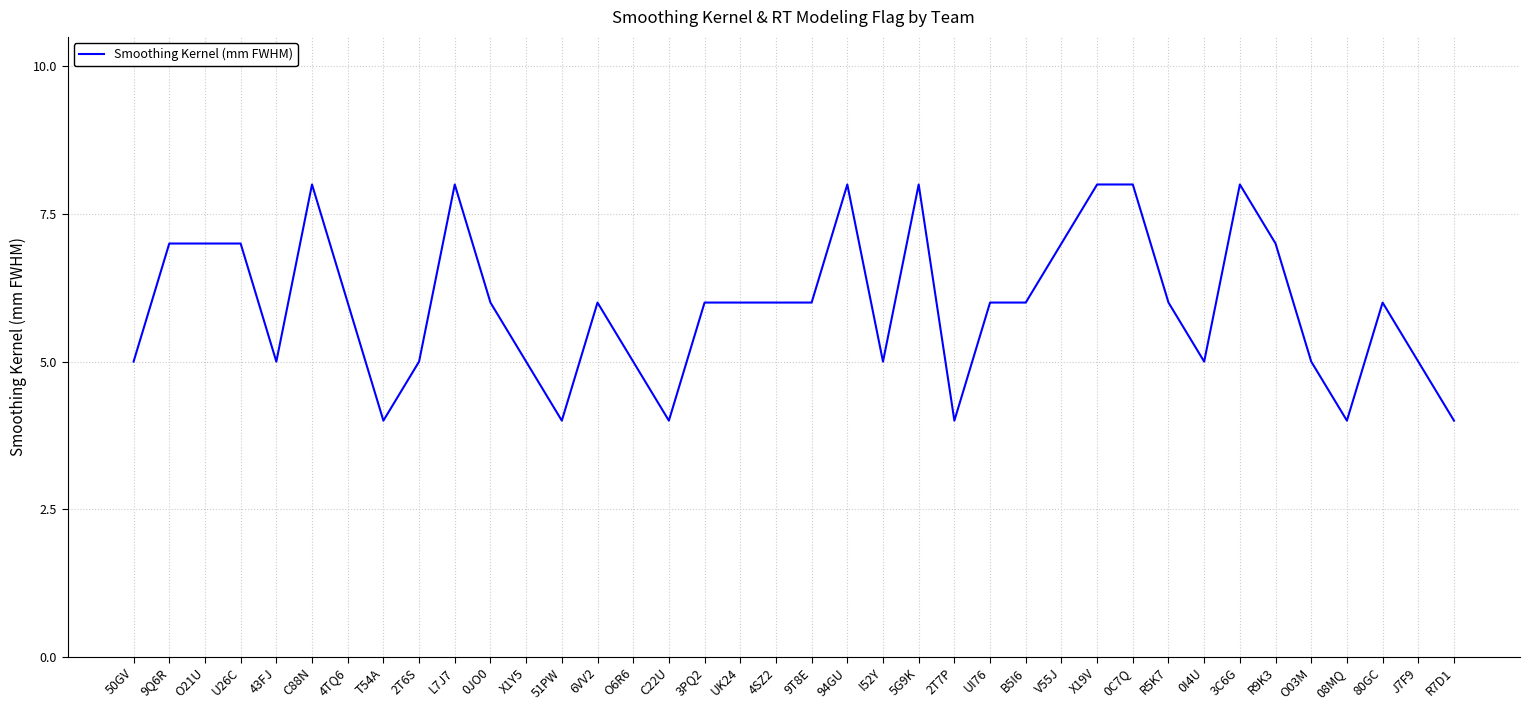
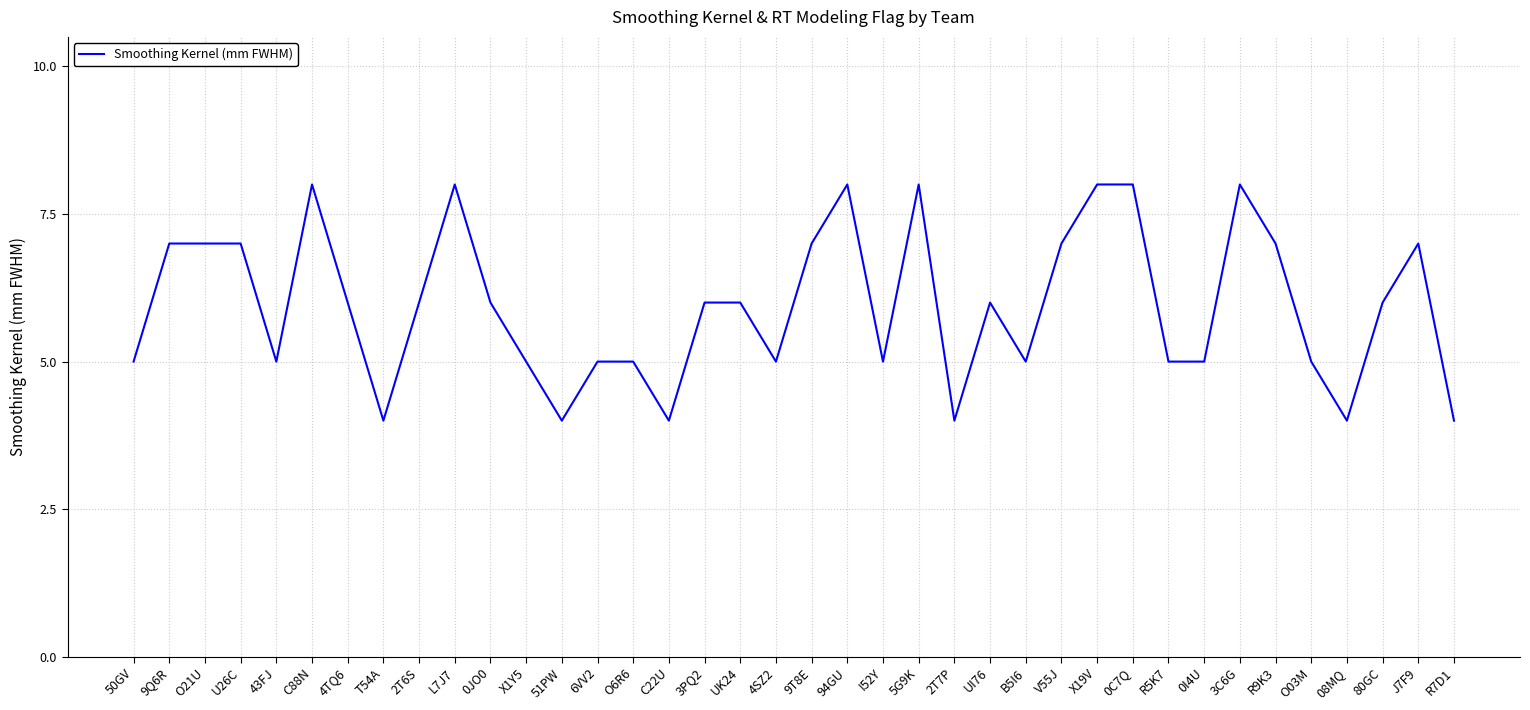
  {
    "50GV": 5,
    "9Q6R": 7,
    "O21U": 7,
    "U26C": 7,
    "43FJ": 5,
    "C88N": 8,
    "4TQ6": 6,
    "T54A": 4,
-   "2T6S": 5,
+   "2T6S": 6,
    "L7J7": 8,
    "0JO0": 6,
    "X1Y5": 5,
    "51PW": 4,
-   "6VV2": 6,
+   "6VV2": 5,
    "O6R6": 5,
    "C22U": 4,
    "3PQ2": 6,
    "UK24": 6,
-   "4SZ2": 6,
-   "9T8E": 6,
+   "4SZ2": 5,
+   "9T8E": 7,
    "94GU": 8,
    "I52Y": 5,
    "5G9K": 8,
    "2T7P": 4,
    "UI76": 6,
-   "B5I6": 6,
+   "B5I6": 5,
    "V55J": 7,
    "X19V": 8,
    "0C7Q": 8,
-   "R5K7": 6,
+   "R5K7": 5,
    "0I4U": 5,
    "3C6G": 8,
    "R9K3": 7,
    "O03M": 5,
    "08MQ": 4,
    "80GC": 6,
-   "J7F9": 5,
+   "J7F9": 7,
    "R7D1": 4
  }
